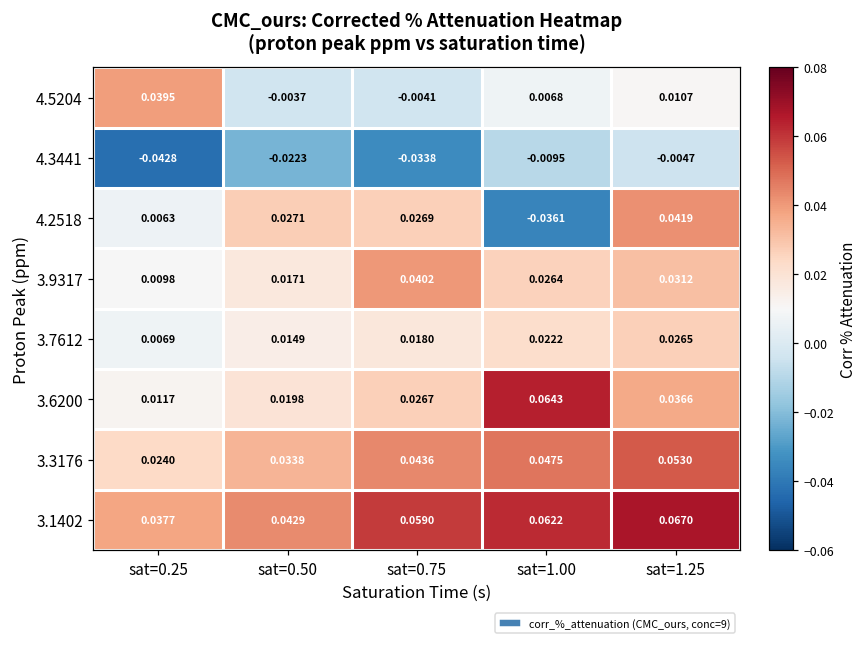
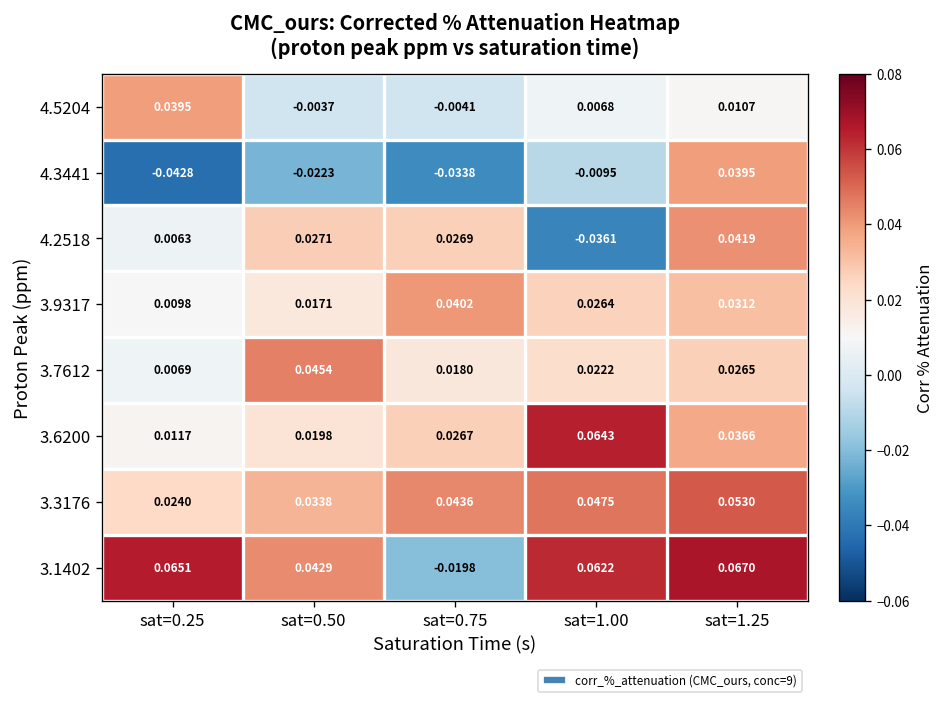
  {
    "4.5204": {
      "sat=0.25": 0.0395,
      "sat=0.50": -0.0037,
      "sat=0.75": -0.0041,
      "sat=1.00": 0.0068,
      "sat=1.25": 0.0107
    },
    "4.3441": {
      "sat=0.25": -0.0428,
      "sat=0.50": -0.0223,
      "sat=0.75": -0.0338,
      "sat=1.00": -0.0095,
-     "sat=1.25": -0.0047
+     "sat=1.25": 0.0395
    },
    "4.2518": {
      "sat=0.25": 0.0063,
      "sat=0.50": 0.0271,
      "sat=0.75": 0.0269,
      "sat=1.00": -0.0361,
      "sat=1.25": 0.0419
    },
    "3.9317": {
      "sat=0.25": 0.0098,
      "sat=0.50": 0.0171,
      "sat=0.75": 0.0402,
      "sat=1.00": 0.0264,
      "sat=1.25": 0.0312
    },
    "3.7612": {
      "sat=0.25": 0.0069,
-     "sat=0.50": 0.0149,
+     "sat=0.50": 0.0454,
      "sat=0.75": 0.0180,
      "sat=1.00": 0.0222,
      "sat=1.25": 0.0265
    },
    "3.6200": {
      "sat=0.25": 0.0117,
      "sat=0.50": 0.0198,
      "sat=0.75": 0.0267,
      "sat=1.00": 0.0643,
      "sat=1.25": 0.0366
    },
    "3.3176": {
      "sat=0.25": 0.0240,
      "sat=0.50": 0.0338,
      "sat=0.75": 0.0436,
      "sat=1.00": 0.0475,
      "sat=1.25": 0.0530
    },
    "3.1402": {
-     "sat=0.25": 0.0377,
+     "sat=0.25": 0.0651,
      "sat=0.50": 0.0429,
-     "sat=0.75": 0.0590,
+     "sat=0.75": -0.0198,
      "sat=1.00": 0.0622,
      "sat=1.25": 0.0670
    }
  }
